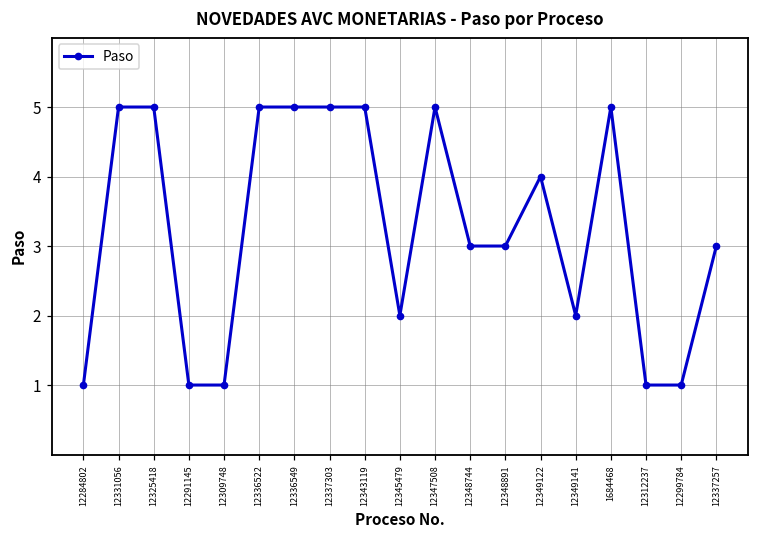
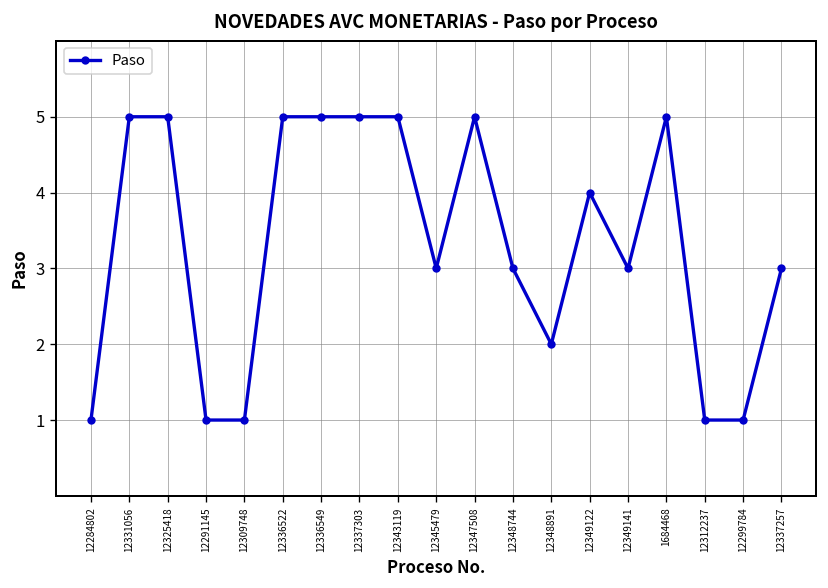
  {
    "12284802": 1,
    "12331056": 5,
    "12325418": 5,
    "12291145": 1,
    "12309748": 1,
    "12336522": 5,
    "12336549": 5,
    "12337303": 5,
    "12343119": 5,
-   "12345479": 2,
+   "12345479": 3,
    "12347508": 5,
    "12348744": 3,
-   "12348891": 3,
+   "12348891": 2,
    "12349122": 4,
-   "12349141": 2,
+   "12349141": 3,
    "1684468": 5,
    "12312237": 1,
    "12299784": 1,
    "12337257": 3
  }
